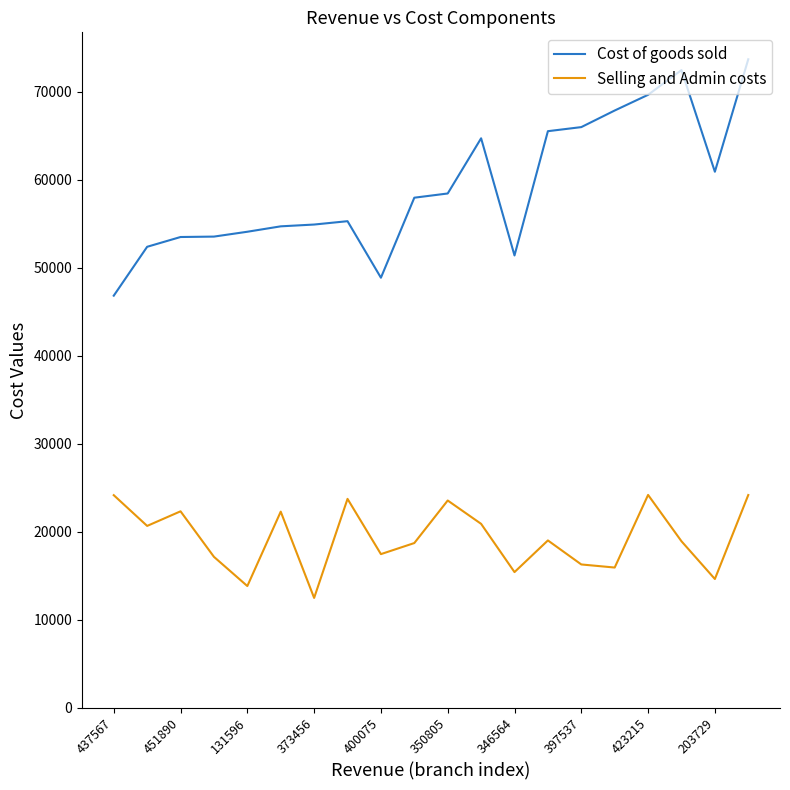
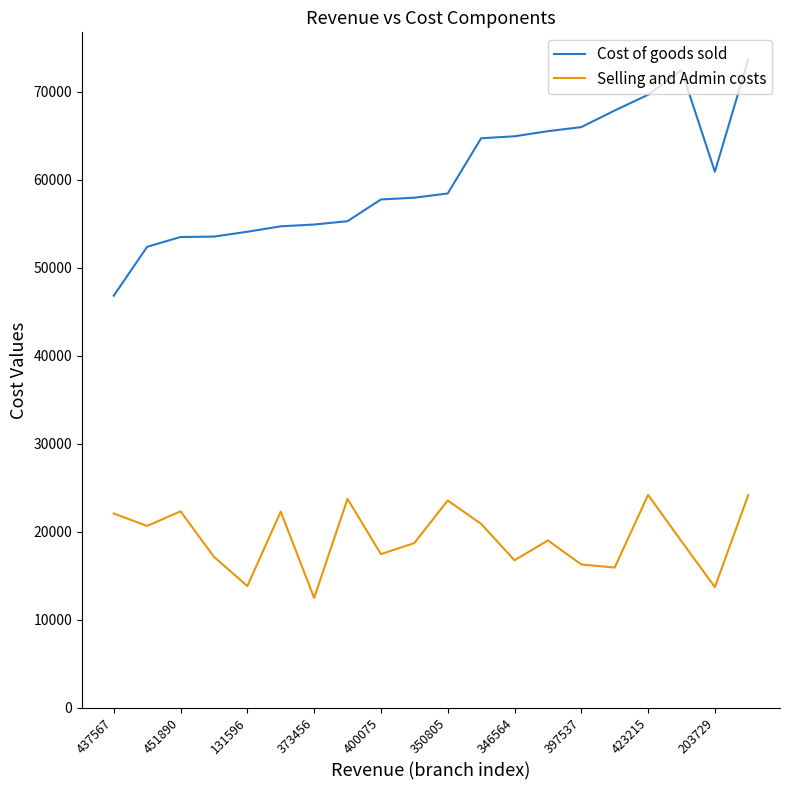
  {
    "Cost of goods sold": {
      "437567": 47000,
      "451890": 53000,
      "131596": 54000,
      "373456": 55000,
-     "400075": 49000,
+     "400075": 58000,
      "350805": 58000,
-     "346564": 51000,
+     "346564": 65000,
      "397537": 66000,
      "423215": 70000,
      "203729": 61000
    },
    "Selling and Admin costs": {
-     "437567": 24000,
+     "437567": 22000,
      "451890": 22000,
      "131596": 14000,
      "373456": 12000,
      "400075": 17000,
      "350805": 24000,
-     "346564": 15000,
+     "346564": 17000,
      "397537": 16000,
      "423215": 24000,
-     "203729": 15000
+     "203729": 14000
    }
  }
